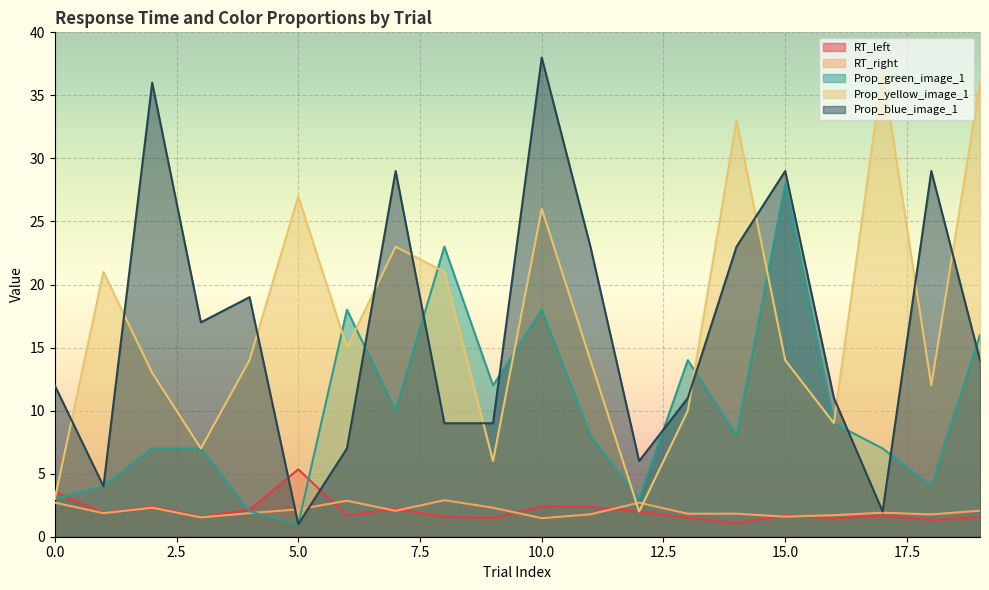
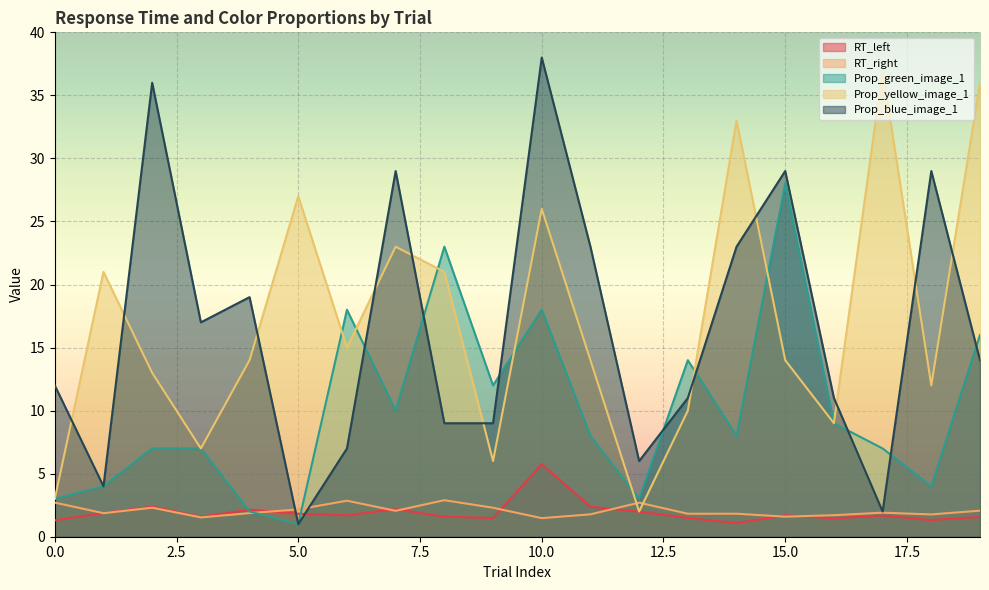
  {
    "RT_left": {
-     "0.0": 3.6,
-     "5.0": 5.3,
-     "10.0": 2.4
+     "0.0": 1.3,
+     "5.0": 1.8,
+     "10.0": 5.7
    },
    "Prop_green_image_1": {
      "10.0": 18.0,
      "15.0": 28.0
    },
    "Prop_blue_image_1": {
      "0.0": 12.0,
      "10.0": 38.0,
      "15.0": 29.0
    }
  }
